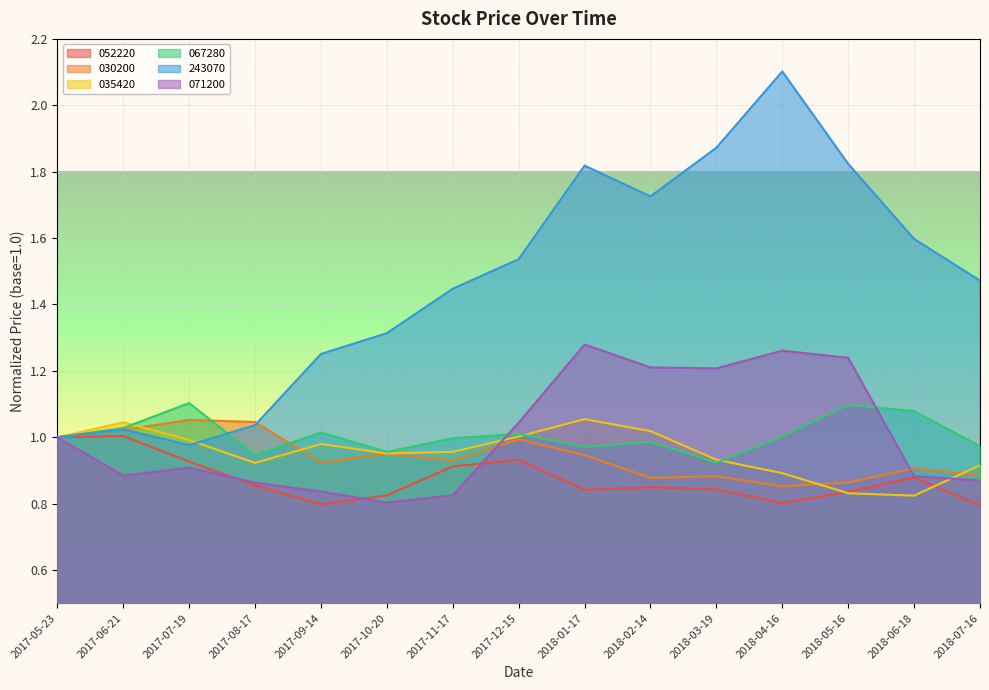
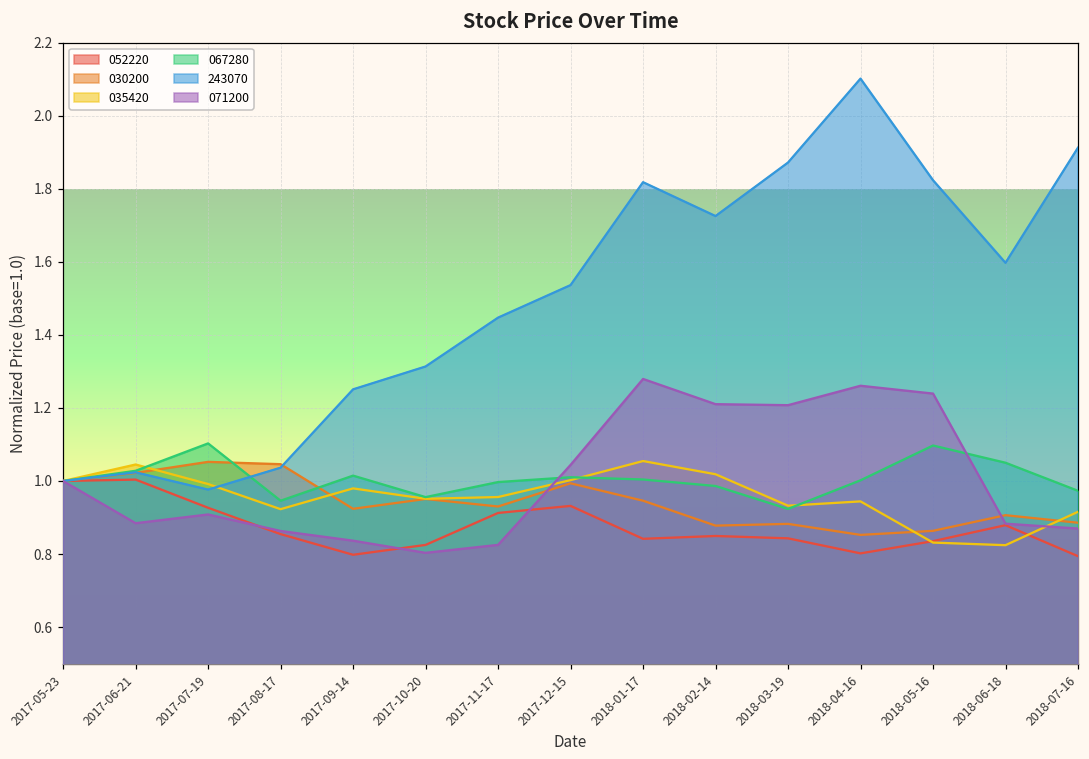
  {
    "035420": {
      "2017-06-21": 1.05,
      "2017-07-19": 0.99,
      "2017-08-17": 0.92,
      "2017-09-14": 0.98,
      "2017-11-17": 0.96,
      "2017-12-15": 1.00,
      "2018-01-17": 1.05,
      "2018-02-14": 1.02,
      "2018-03-19": 0.93,
-     "2018-04-16": 0.89,
+     "2018-04-16": 0.94,
      "2018-06-18": 0.82,
      "2018-07-16": 0.92
    },
    "067280": {
      "2017-07-19": 1.10,
      "2017-08-17": 0.95,
      "2017-09-14": 1.01,
      "2017-11-17": 1.00,
      "2017-12-15": 1.01,
-     "2018-01-17": 0.97,
+     "2018-01-17": 1.00,
      "2018-02-14": 0.99,
      "2018-03-19": 0.92,
      "2018-04-16": 1.00,
      "2018-05-16": 1.10,
-     "2018-06-18": 1.08,
+     "2018-06-18": 1.05,
      "2018-07-16": 0.97
    },
    "243070": {
      "2017-07-19": 0.98,
      "2017-08-17": 1.04,
      "2017-09-14": 1.25,
      "2017-10-20": 1.31,
      "2017-11-17": 1.45,
      "2017-12-15": 1.54,
      "2018-01-17": 1.82,
      "2018-02-14": 1.73,
      "2018-03-19": 1.87,
      "2018-04-16": 2.10,
      "2018-05-16": 1.82,
      "2018-06-18": 1.60,
-     "2018-07-16": 1.47
+     "2018-07-16": 1.91
    },
    "071200": {
      "2017-06-21": 0.88,
      "2017-07-19": 0.91,
      "2017-08-17": 0.86,
      "2017-09-14": 0.84,
      "2017-10-20": 0.80,
      "2017-11-17": 0.83,
      "2017-12-15": 1.04,
      "2018-01-17": 1.28,
      "2018-02-14": 1.21,
      "2018-03-19": 1.21,
      "2018-04-16": 1.26,
      "2018-05-16": 1.24,
      "2018-07-16": 0.87
    }
  }
